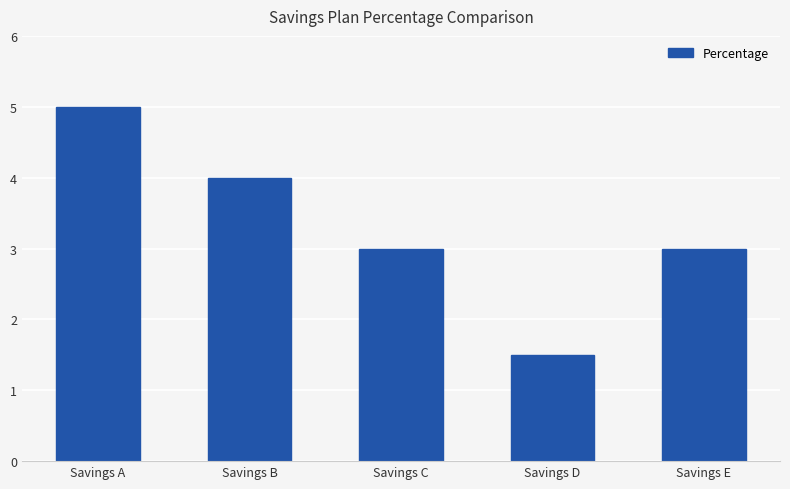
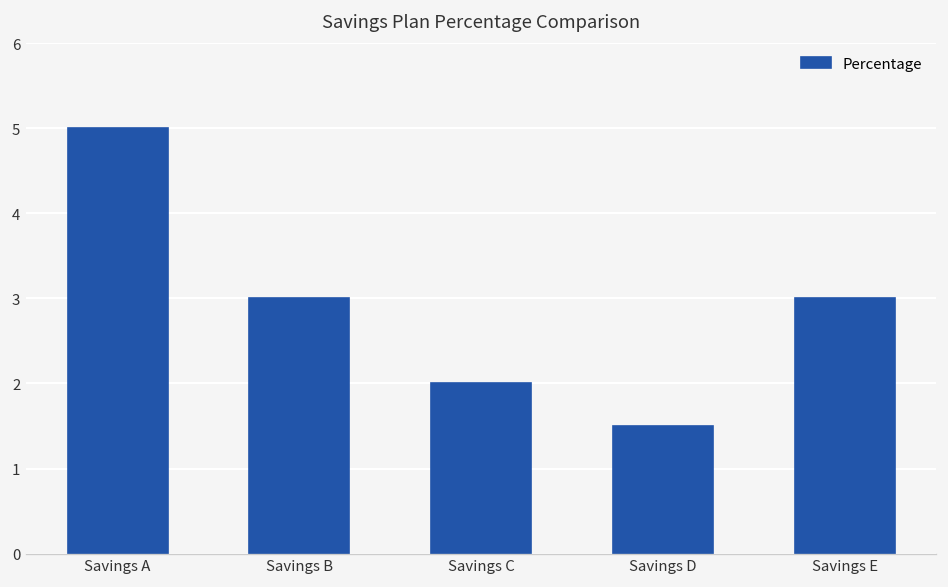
  {
    "Savings A": 5,
-   "Savings B": 4,
-   "Savings C": 3,
+   "Savings B": 3,
+   "Savings C": 2,
    "Savings D": 1.5,
    "Savings E": 3
  }
